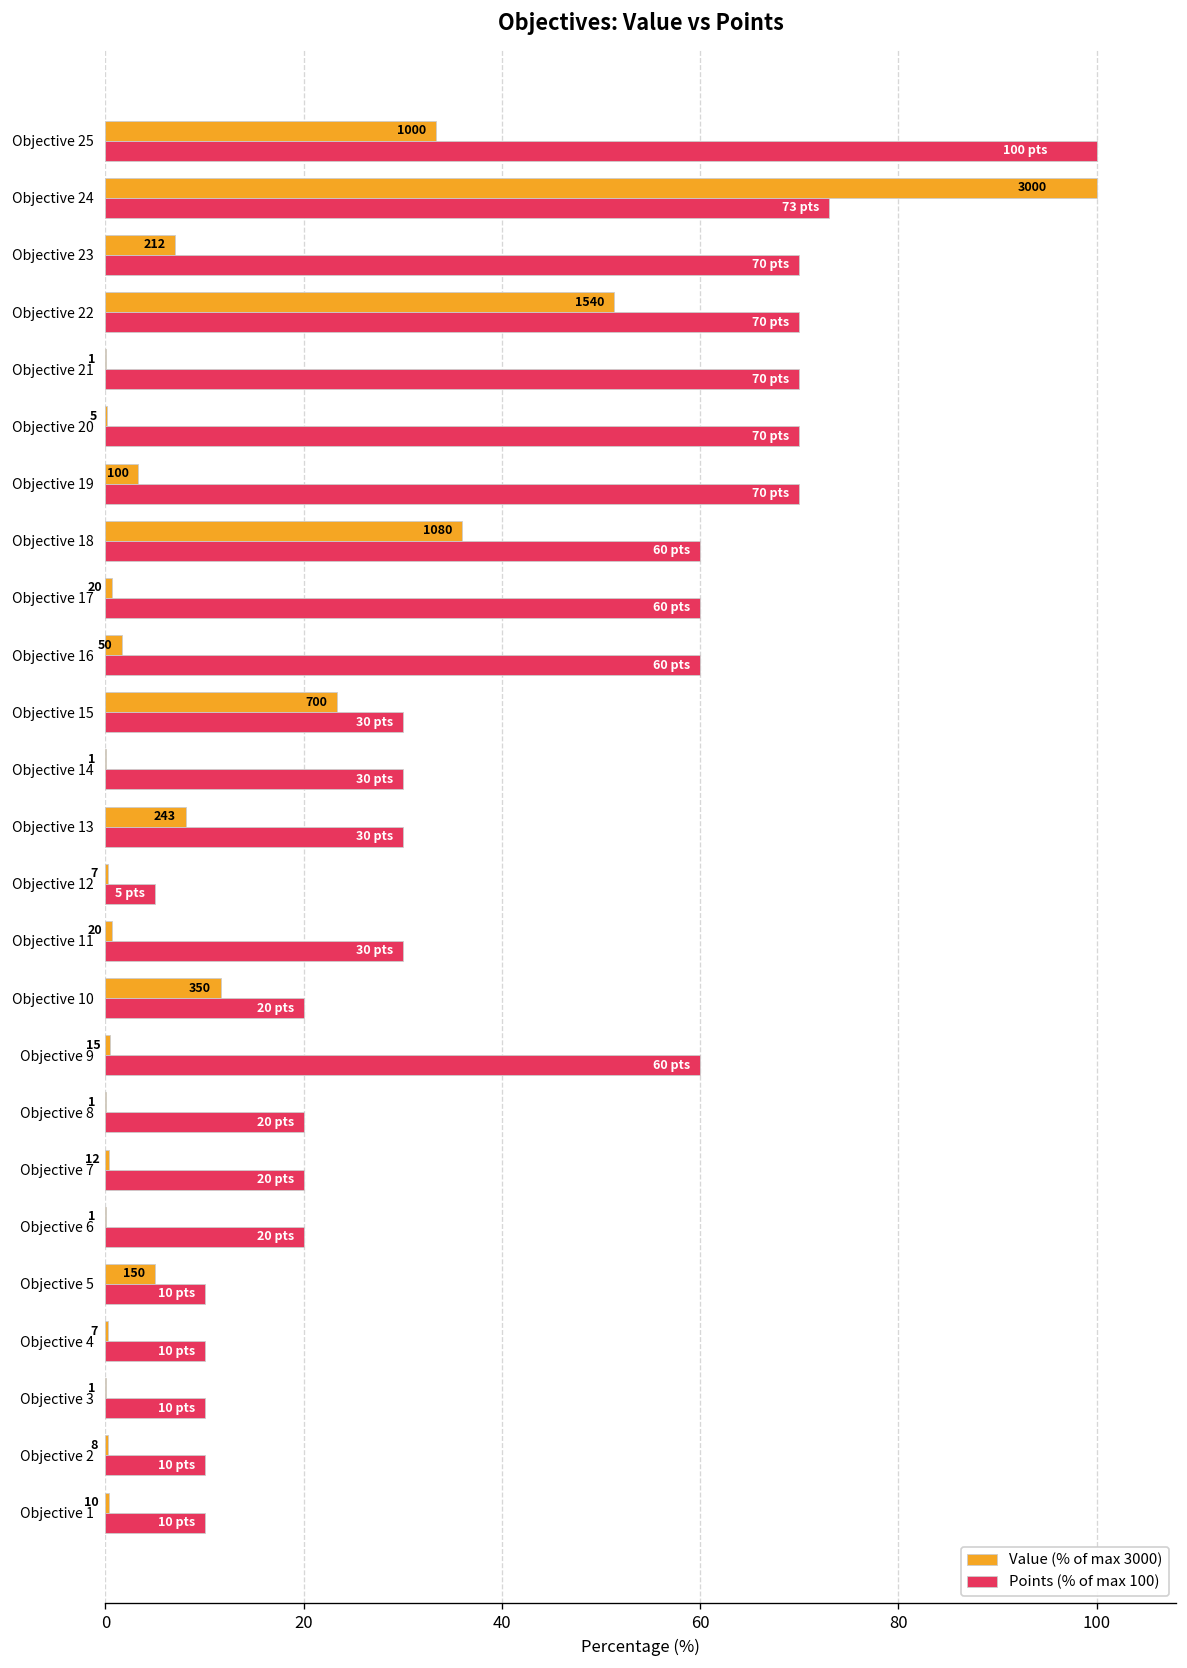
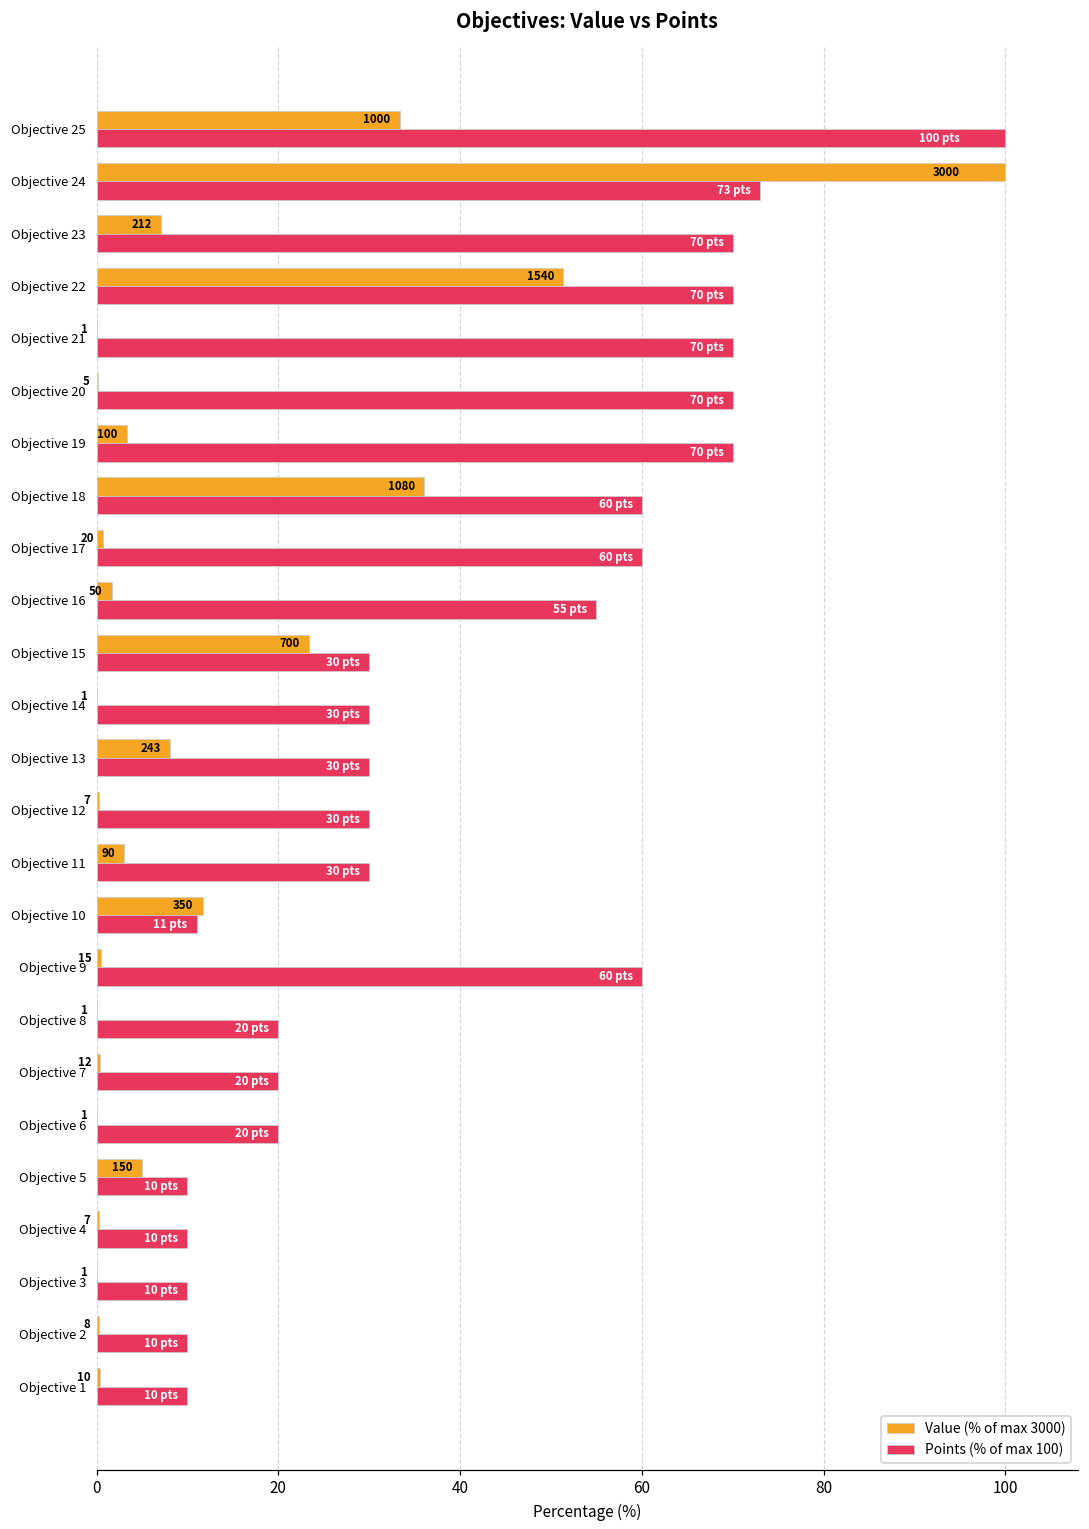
  {
    "Value (% of max 3000)": {
-     "Objective 11": 20
+     "Objective 11": 90
    },
    "Points (% of max 100)": {
      "Objective 25": 100,
      "Objective 24": 73,
      "Objective 23": 70,
      "Objective 22": 70,
      "Objective 21": 70,
      "Objective 20": 70,
      "Objective 19": 70,
      "Objective 18": 60,
      "Objective 17": 60,
-     "Objective 16": 60,
+     "Objective 16": 55,
      "Objective 15": 30,
      "Objective 14": 30,
      "Objective 13": 30,
-     "Objective 12": 5,
+     "Objective 12": 30,
      "Objective 11": 30,
-     "Objective 10": 20,
+     "Objective 10": 11,
      "Objective 9": 60,
      "Objective 8": 20,
      "Objective 7": 20,
      "Objective 6": 20,
      "Objective 5": 10,
      "Objective 4": 10,
      "Objective 3": 10,
      "Objective 2": 10,
      "Objective 1": 10
    }
  }
